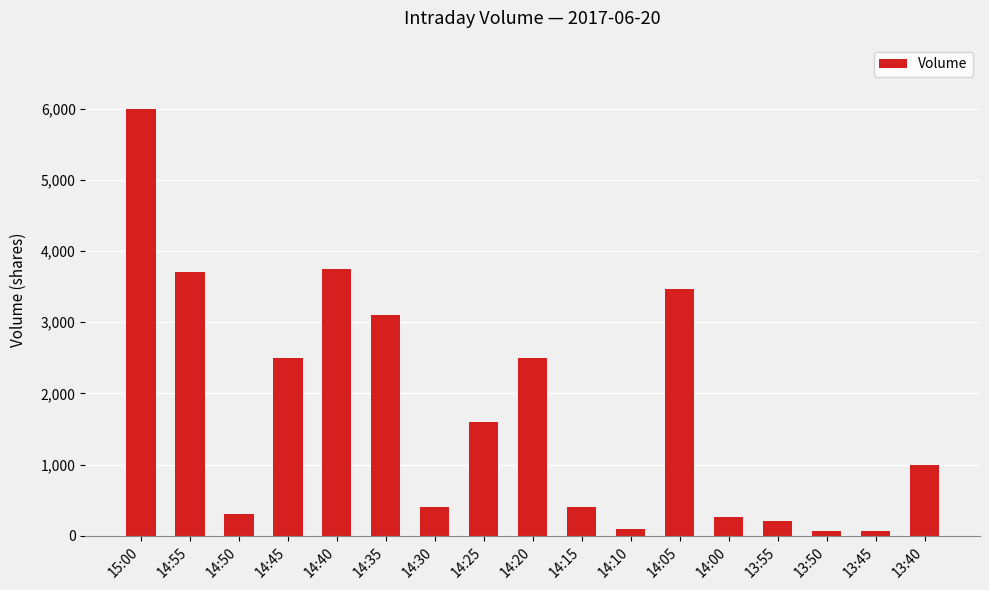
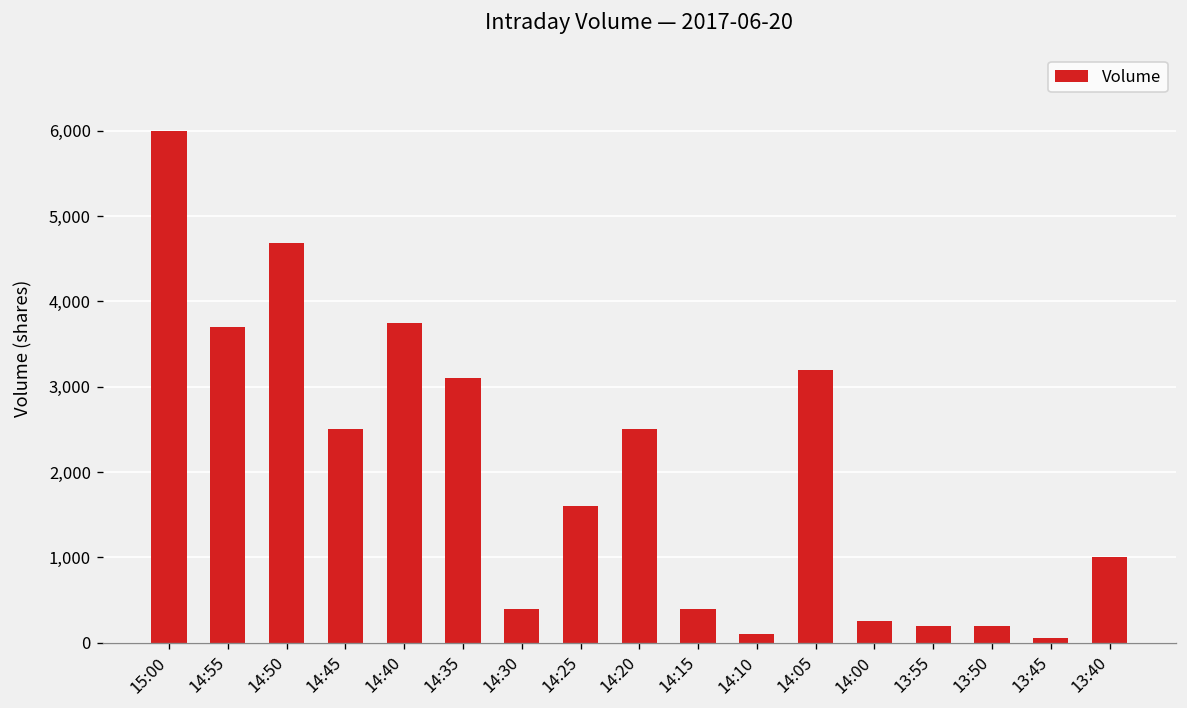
  {
    "15:00": "6,000",
    "14:55": "3,700",
-   "14:50": "300",
+   "14:50": "4,700",
    "14:45": "2,500",
    "14:40": "3,700",
    "14:35": "3,100",
    "14:30": "400",
    "14:25": "1,600",
    "14:20": "2,500",
    "14:15": "400",
    "14:10": "100",
-   "14:05": "3,500",
+   "14:05": "3,200",
    "14:00": "300",
    "13:55": "200",
-   "13:50": "100",
+   "13:50": "200",
    "13:45": "100",
    "13:40": "1,000"
  }
